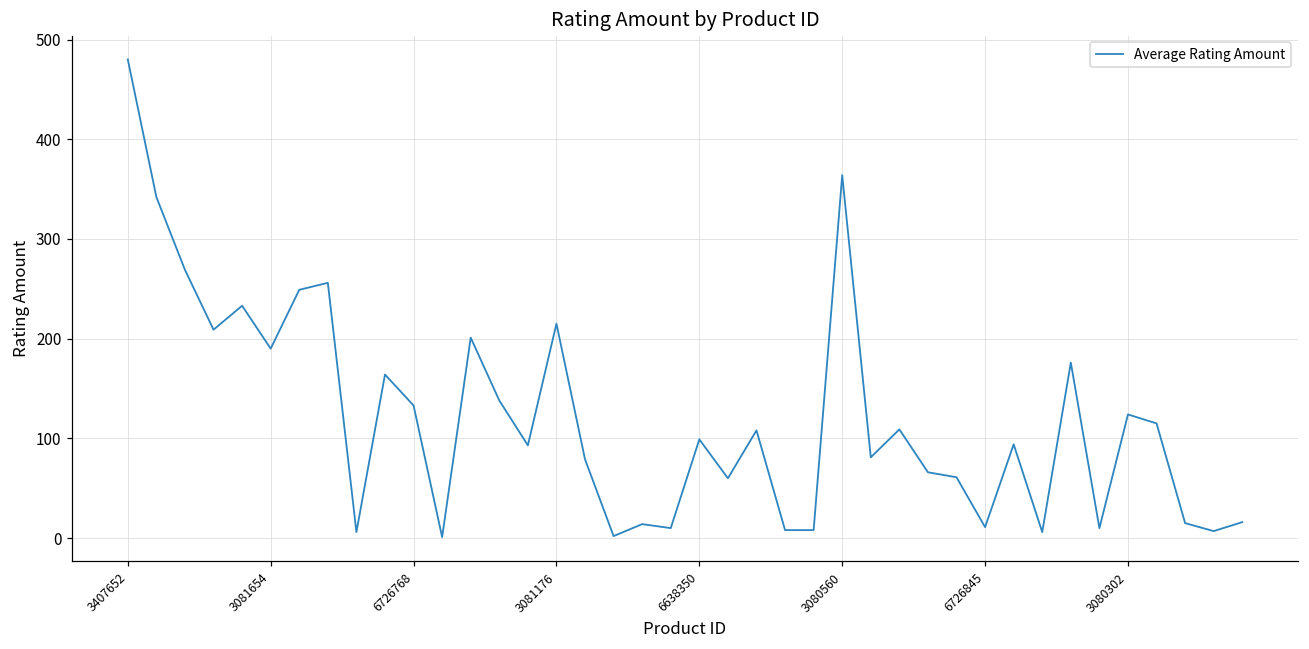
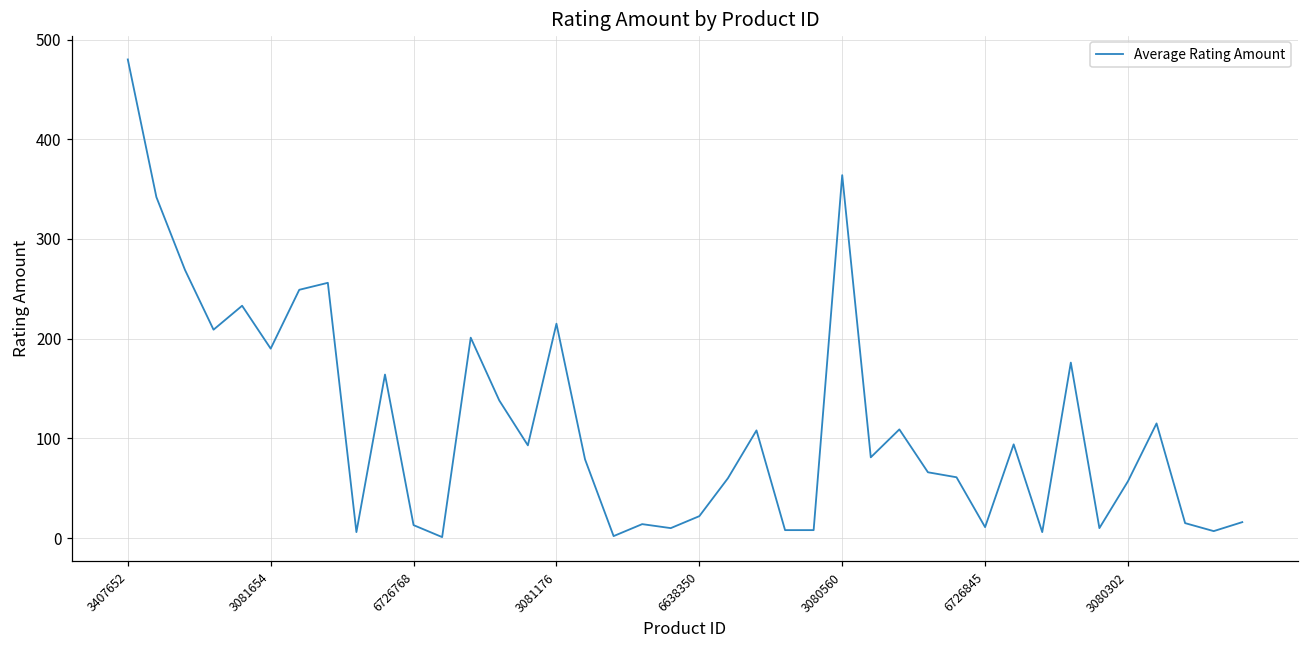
  {
    "3407652": 480,
    "3081654": 190,
-   "6726768": 130,
+   "6726768": 10,
    "3081176": 220,
-   "6638350": 100,
+   "6638350": 20,
    "3080560": 360,
    "6726845": 10,
-   "3080302": 120
+   "3080302": 60
  }
